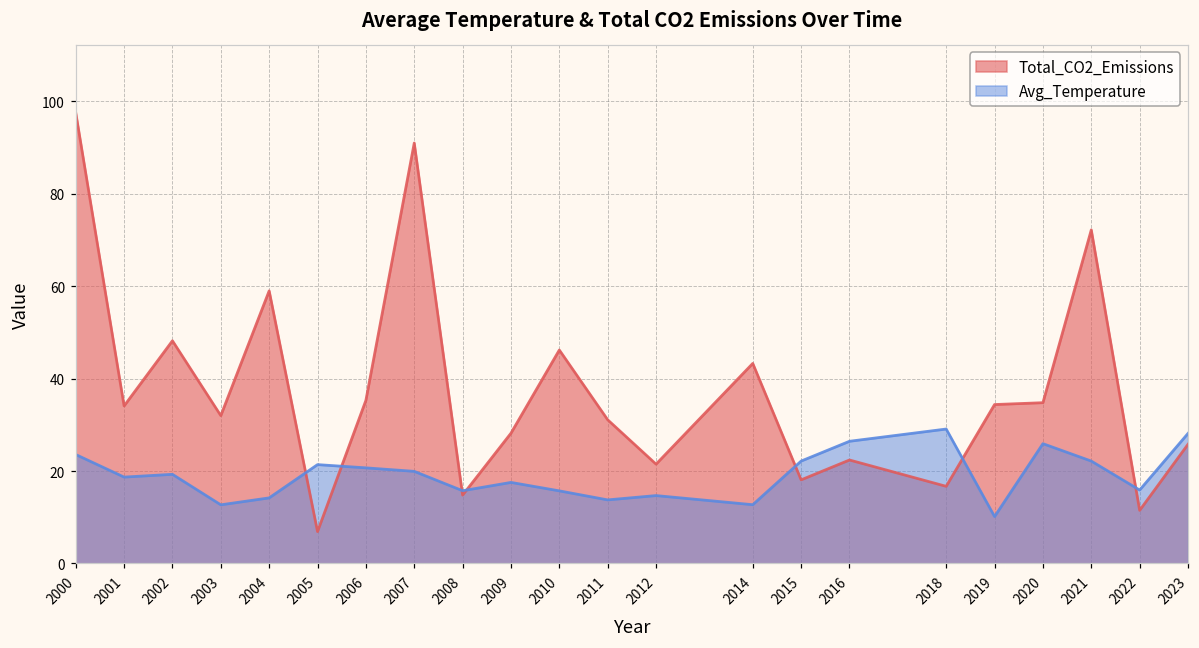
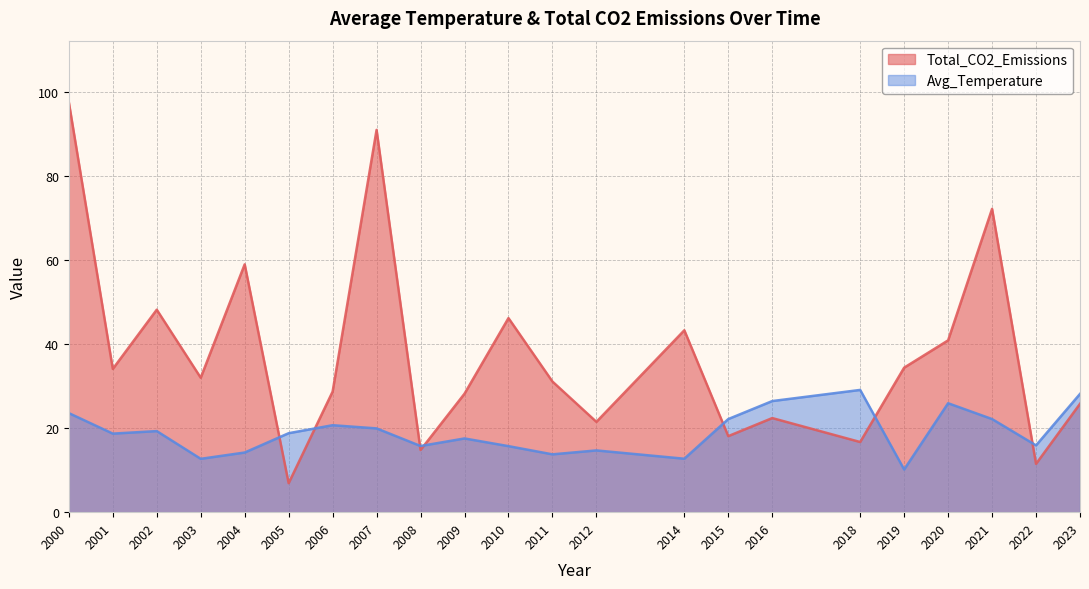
  {
    "Total_CO2_Emissions": {
      "2000": 98,
      "2001": 34,
      "2002": 48,
      "2003": 32,
      "2004": 59,
      "2005": 7,
-     "2006": 35,
+     "2006": 29,
      "2007": 91,
      "2008": 15,
      "2009": 28,
      "2010": 46,
      "2011": 31,
      "2012": 22,
      "2014": 43,
      "2015": 18,
      "2016": 22,
      "2018": 17,
      "2019": 34,
-     "2020": 35,
+     "2020": 41,
      "2021": 72,
      "2022": 12,
      "2023": 26
    },
    "Avg_Temperature": {
      "2000": 24,
      "2001": 19,
      "2002": 19,
      "2003": 13,
      "2004": 14,
-     "2005": 21,
+     "2005": 19,
      "2006": 21,
      "2007": 20,
      "2008": 16,
      "2009": 18,
      "2010": 16,
      "2011": 14,
      "2012": 15,
      "2014": 13,
      "2015": 22,
      "2016": 26,
      "2018": 29,
      "2019": 10,
      "2020": 26,
      "2021": 22,
      "2022": 16,
      "2023": 28
    }
  }
